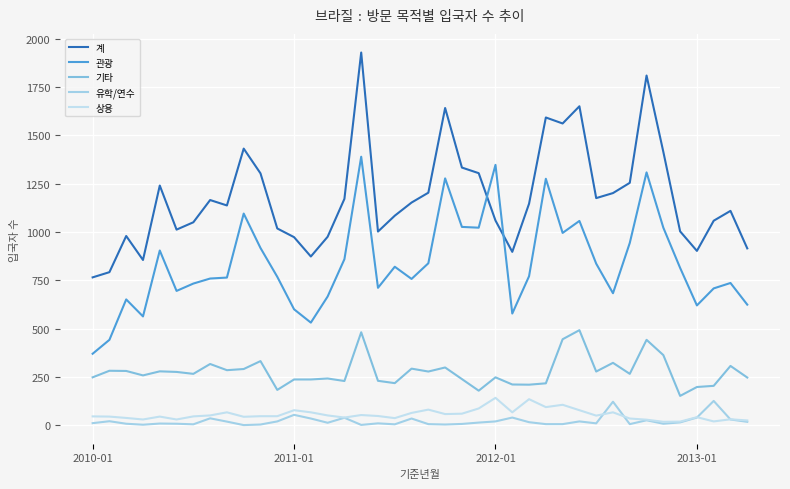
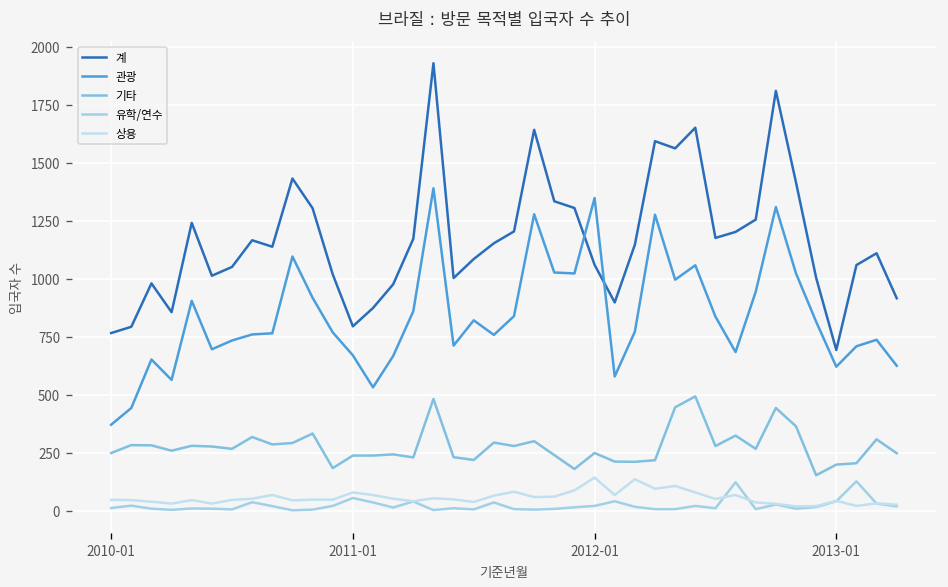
  {
    "계": {
      "2010-01": 770,
-     "2011-01": 970,
+     "2011-01": 790,
      "2012-01": 1060,
-     "2013-01": 900
+     "2013-01": 690
    },
    "관광": {
      "2010-01": 370,
-     "2011-01": 600,
+     "2011-01": 670,
      "2012-01": 1350,
      "2013-01": 620
    }
  }
